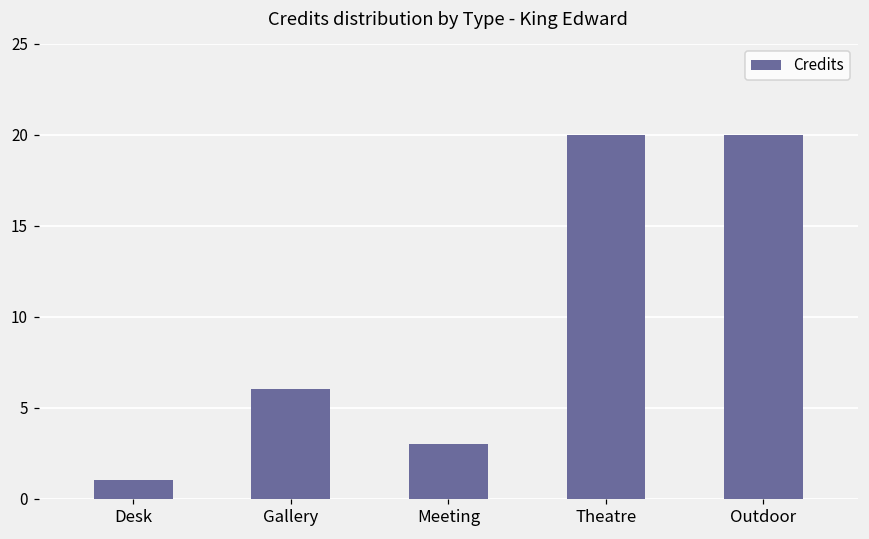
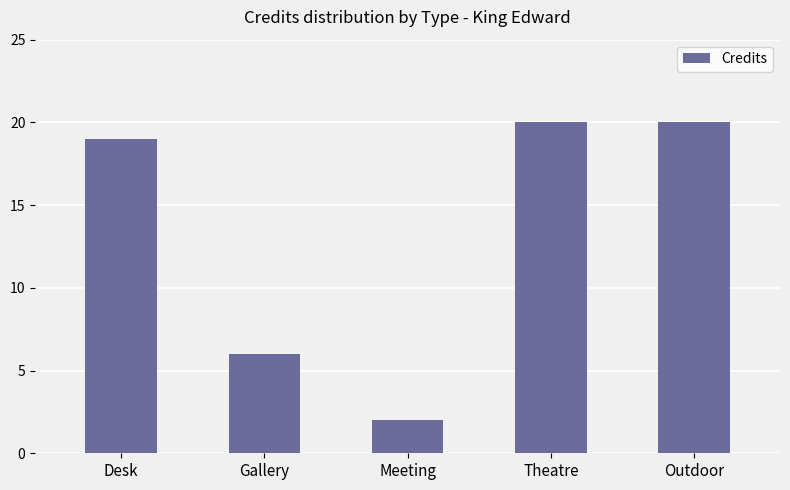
  {
-   "Desk": 1,
+   "Desk": 19,
    "Gallery": 6,
-   "Meeting": 3,
+   "Meeting": 2,
    "Theatre": 20,
    "Outdoor": 20
  }
